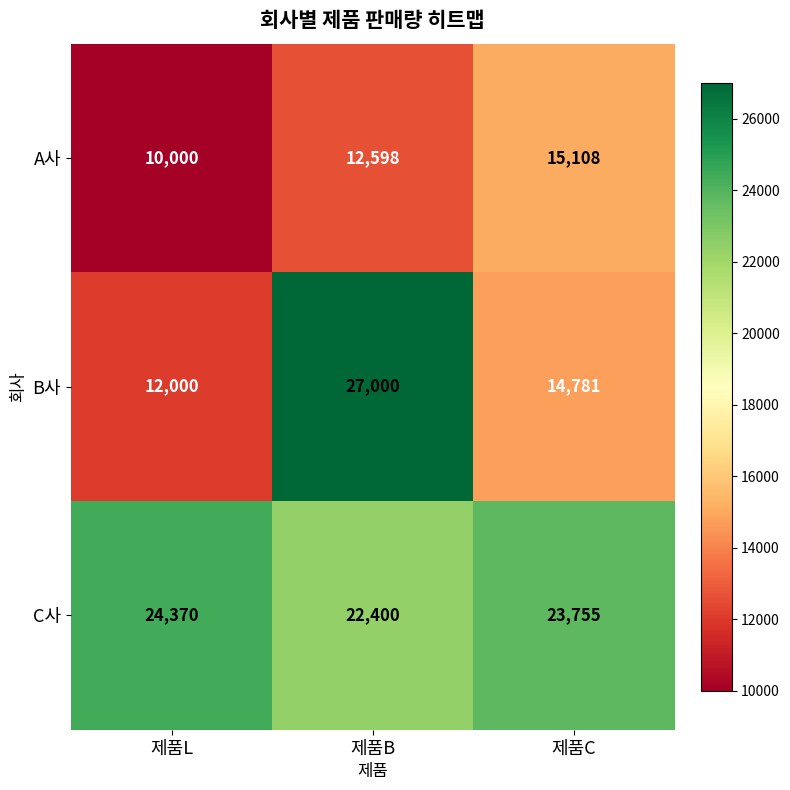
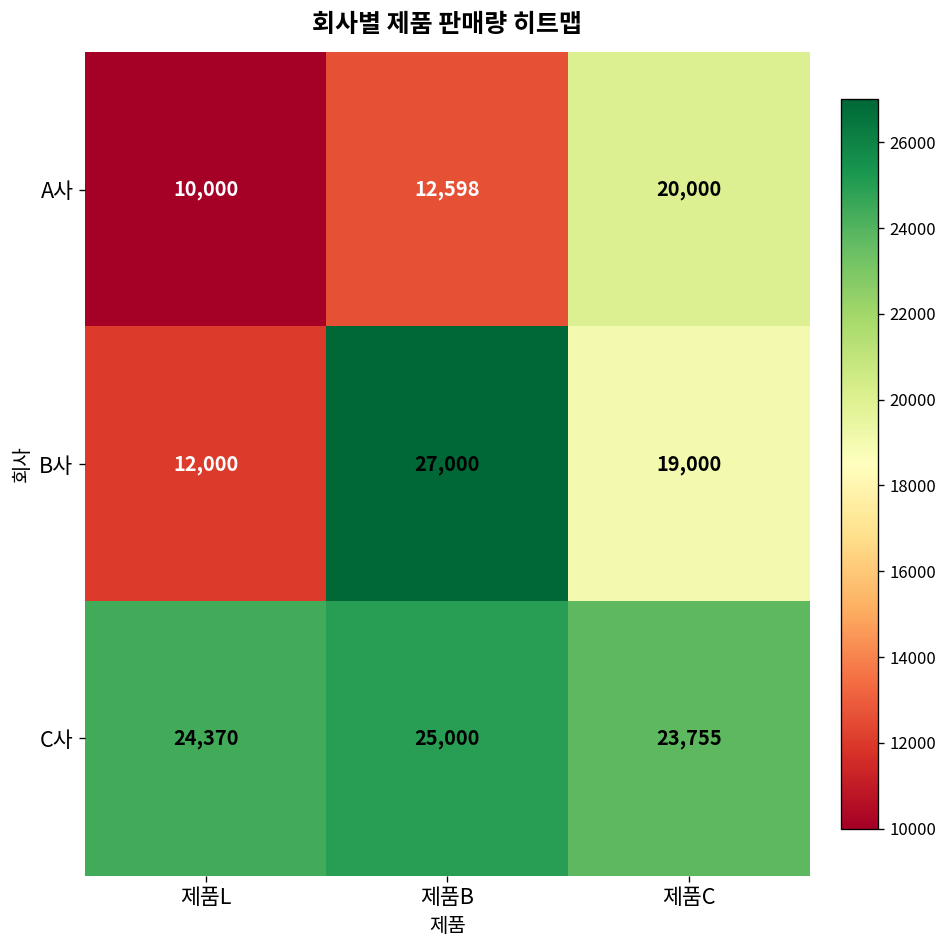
  {
    "A사": {
      "제품L": "10,000",
      "제품B": "12,598",
-     "제품C": "15,108"
+     "제품C": "20,000"
    },
    "B사": {
      "제품L": "12,000",
      "제품B": "27,000",
-     "제품C": "14,781"
+     "제품C": "19,000"
    },
    "C사": {
      "제품L": "24,370",
-     "제품B": "22,400",
+     "제품B": "25,000",
      "제품C": "23,755"
    }
  }
